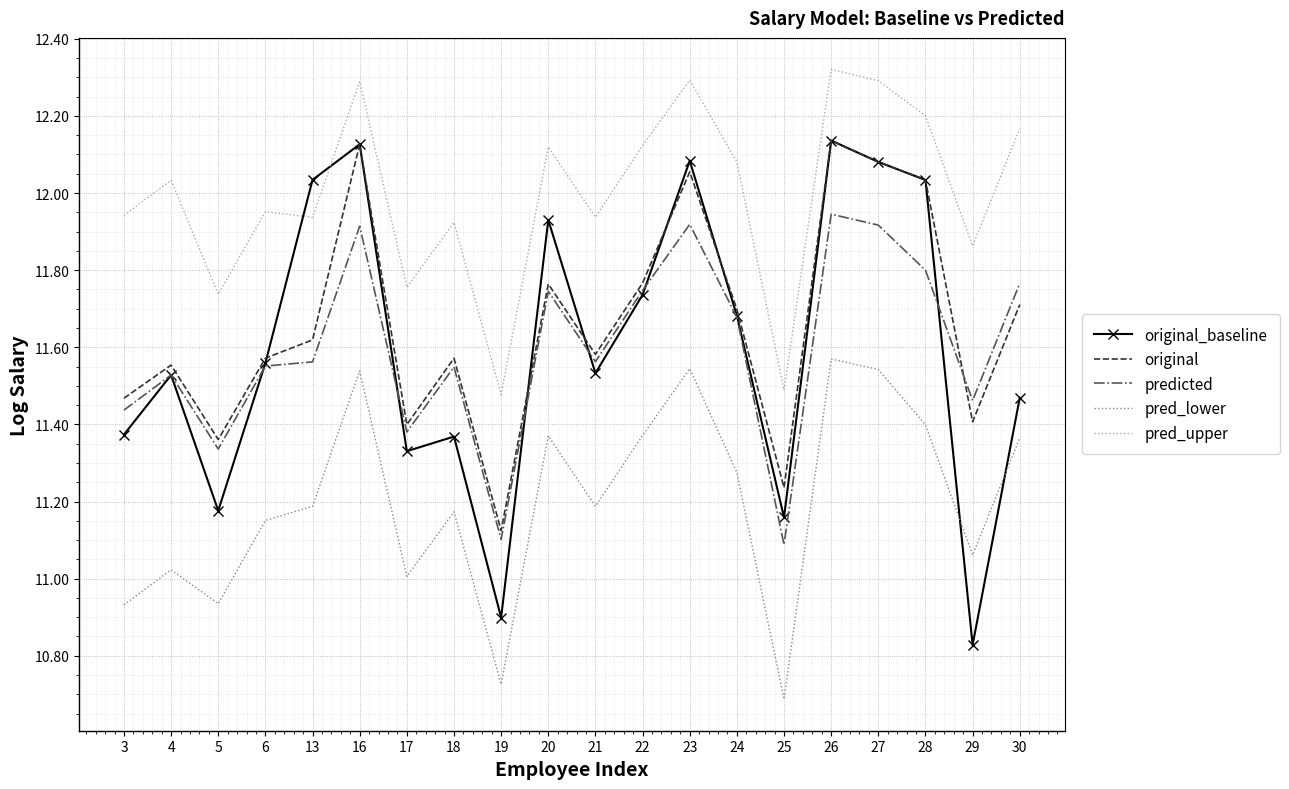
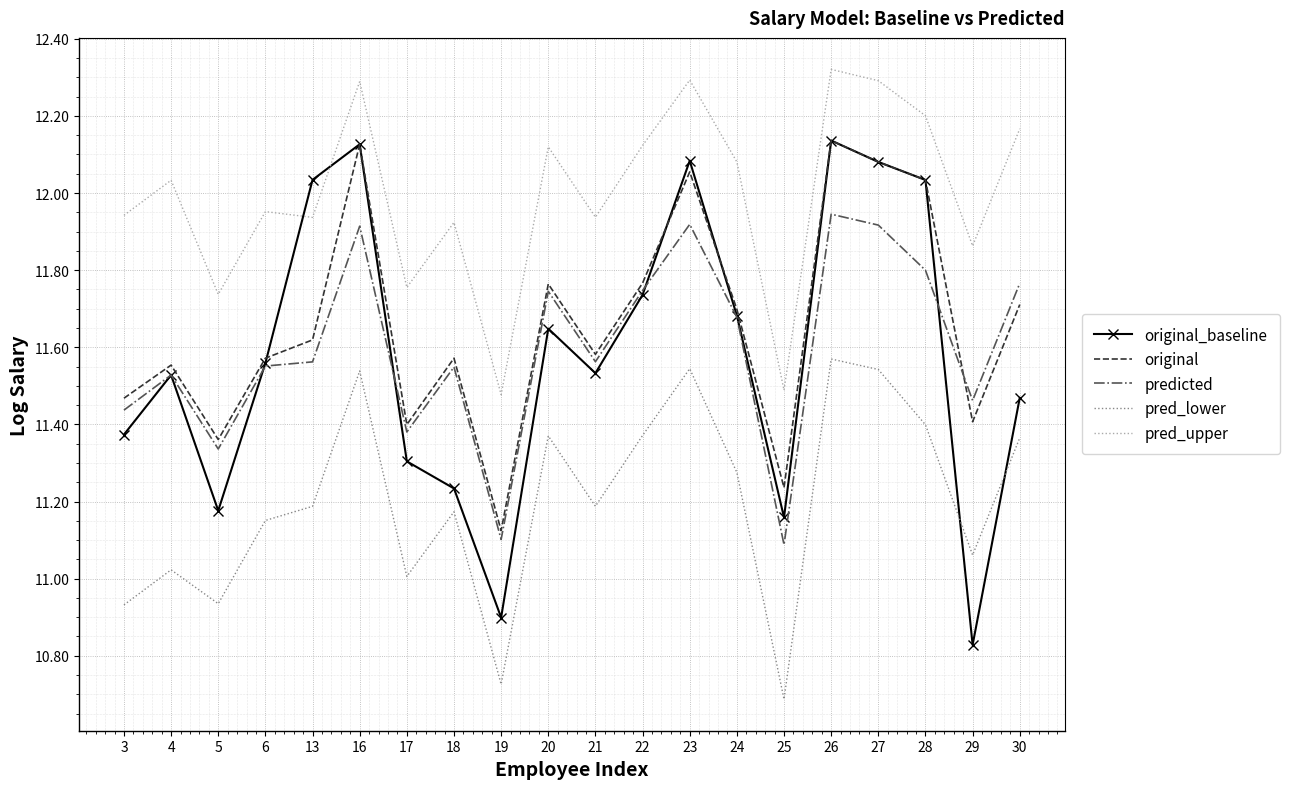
  {
    "original_baseline": {
      "3": 11.37,
      "5": 11.18,
      "6": 11.56,
      "13": 12.03,
-     "17": 11.33,
-     "18": 11.37,
+     "17": 11.30,
+     "18": 11.23,
      "19": 10.90,
-     "20": 11.93,
+     "20": 11.65,
      "21": 11.53,
      "22": 11.74,
      "23": 12.08,
      "25": 11.16,
      "29": 10.83,
      "30": 11.47
    }
  }
